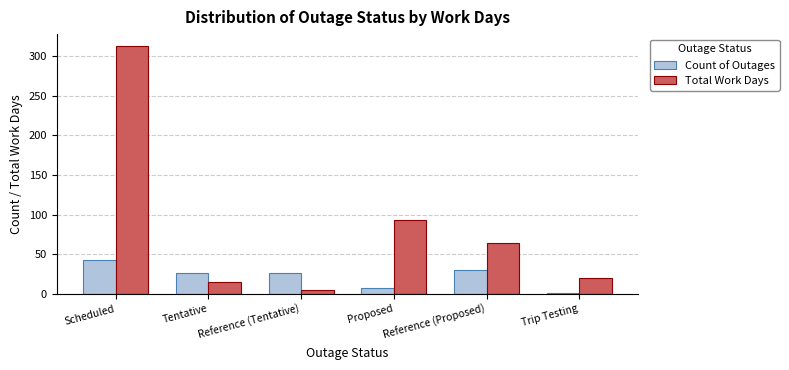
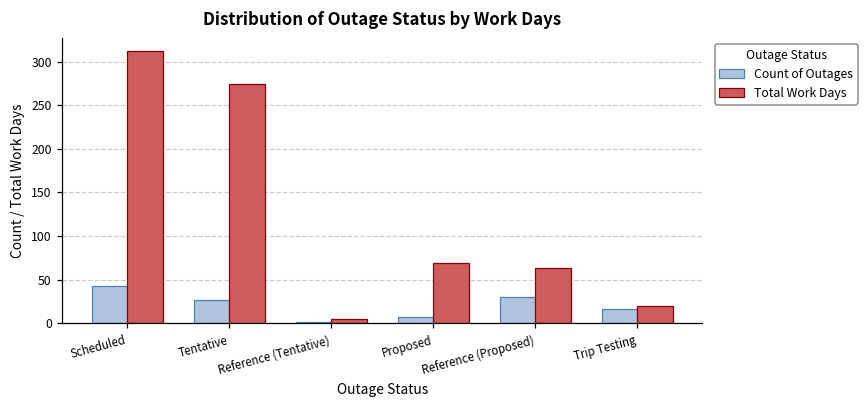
  {
    "Count of Outages": {
      "Scheduled": 40,
      "Tentative": 30,
-     "Reference (Tentative)": 30,
+     "Reference (Tentative)": 0,
      "Proposed": 10,
      "Reference (Proposed)": 30,
-     "Trip Testing": 0
+     "Trip Testing": 20
    },
    "Total Work Days": {
      "Scheduled": 310,
-     "Tentative": 20,
+     "Tentative": 270,
      "Reference (Tentative)": 10,
-     "Proposed": 90,
+     "Proposed": 70,
      "Reference (Proposed)": 60,
      "Trip Testing": 20
    }
  }
